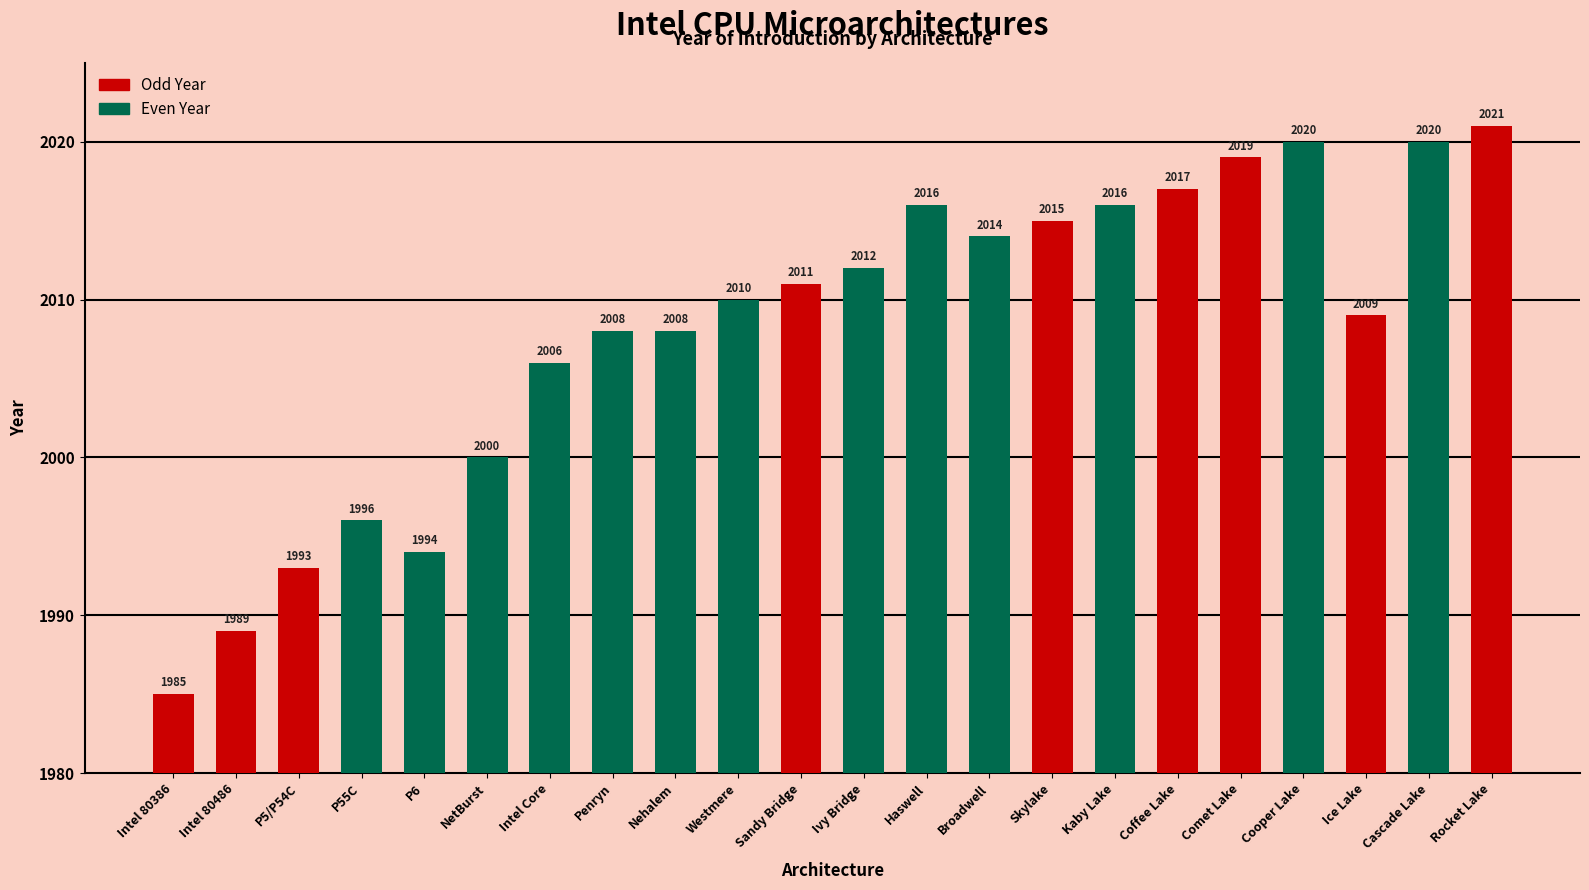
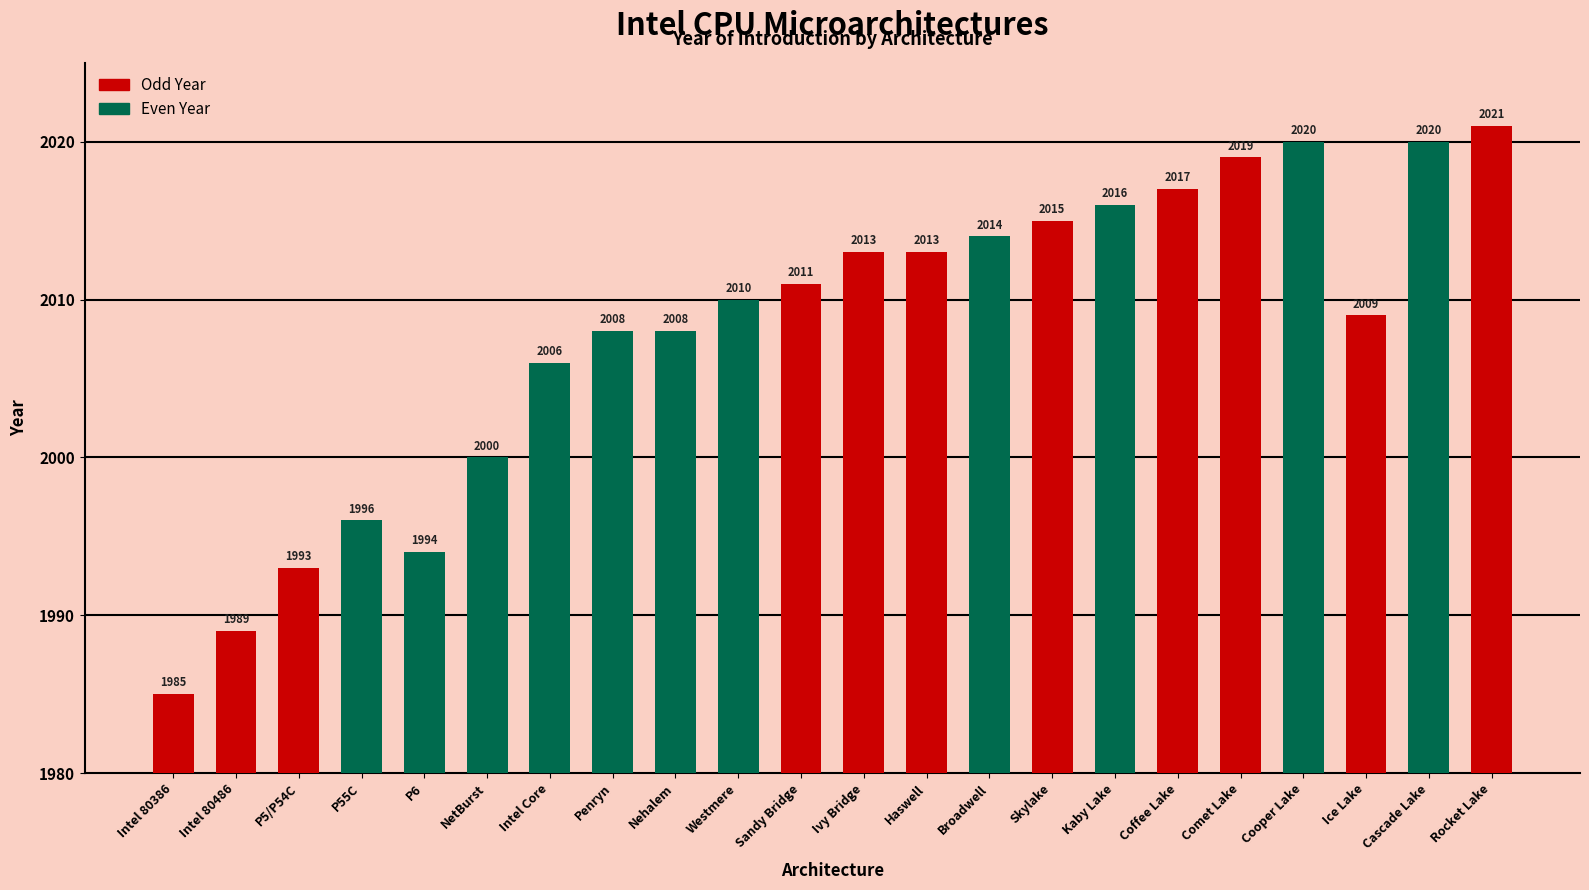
  {
    "Intel 80386": 1985,
    "Intel 80486": 1989,
    "P5/P54C": 1993,
    "P55C": 1996,
    "P6": 1994,
    "NetBurst": 2000,
    "Intel Core": 2006,
    "Penryn": 2008,
    "Nehalem": 2008,
    "Westmere": 2010,
    "Sandy Bridge": 2011,
-   "Ivy Bridge": 2012,
-   "Haswell": 2016,
+   "Ivy Bridge": 2013,
+   "Haswell": 2013,
    "Broadwell": 2014,
    "Skylake": 2015,
    "Kaby Lake": 2016,
    "Coffee Lake": 2017,
    "Comet Lake": 2019,
    "Cooper Lake": 2020,
    "Ice Lake": 2009,
    "Cascade Lake": 2020,
    "Rocket Lake": 2021
  }
